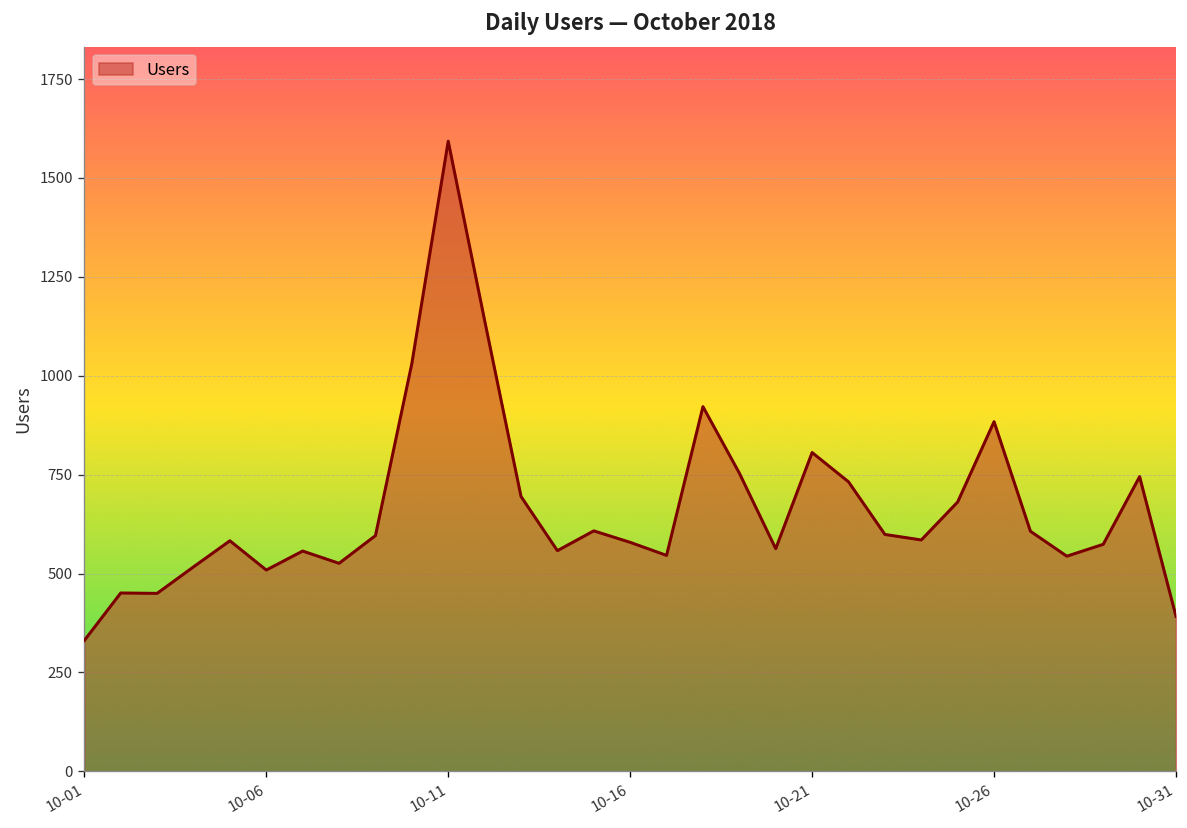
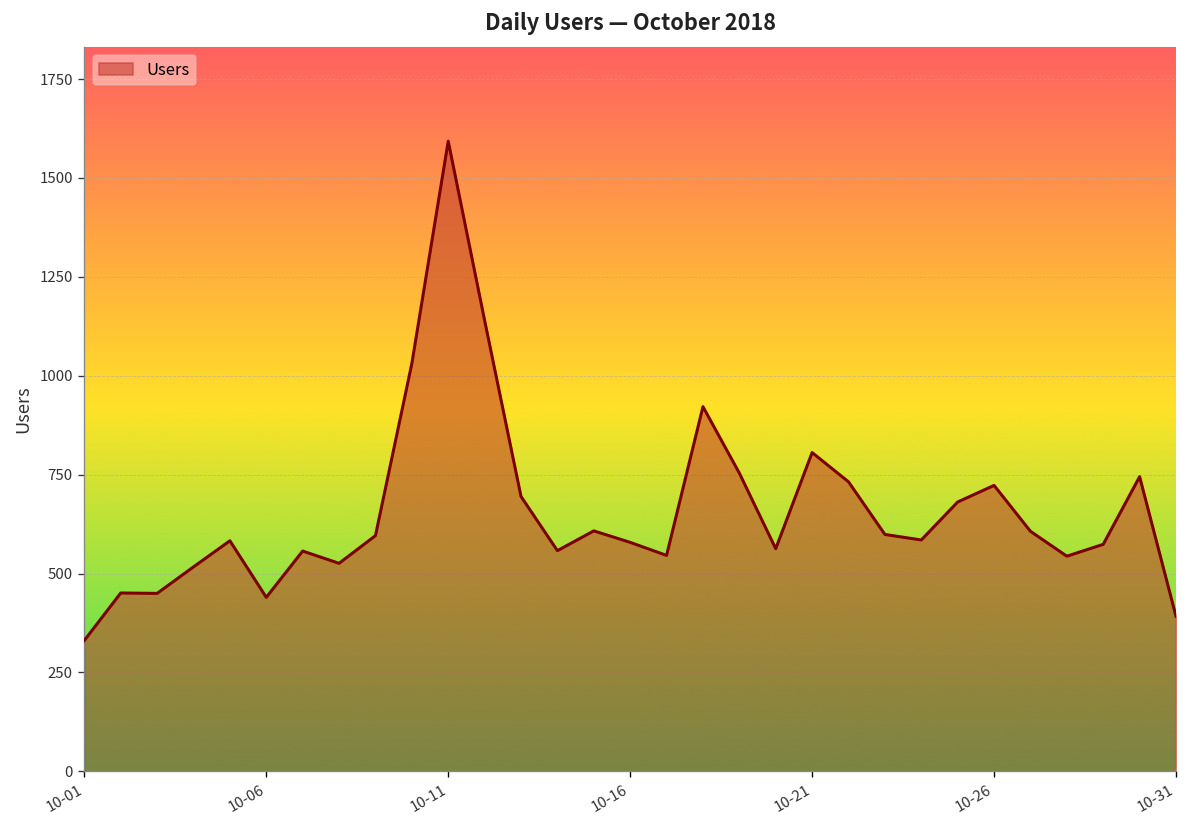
  {
    "10-01": 330,
-   "10-06": 510,
+   "10-06": 440,
    "10-11": 1590,
    "10-16": 580,
    "10-21": 810,
-   "10-26": 880,
+   "10-26": 720,
    "10-31": 390
  }
